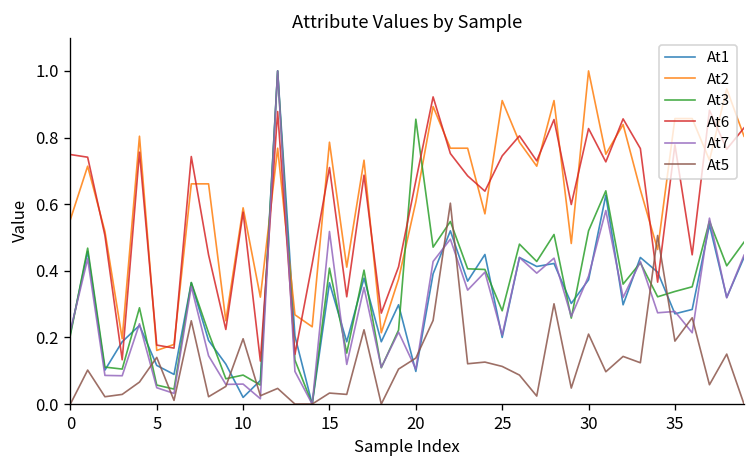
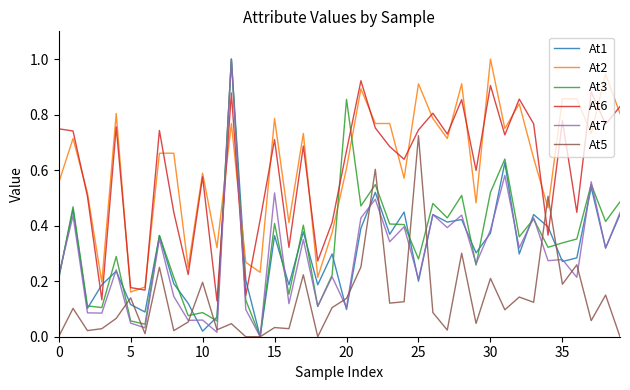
  {
    "At1": {
      "5": 0.12,
      "10": 0.02,
      "15": 0.36,
      "30": 0.37
    },
    "At2": {
      "0": 0.55,
      "5": 0.16,
      "10": 0.59,
      "15": 0.79,
      "20": 0.61,
      "25": 0.91,
      "30": 1.00
    },
    "At3": {
      "10": 0.09,
      "15": 0.41,
      "20": 0.86,
      "25": 0.28,
      "30": 0.52,
      "35": 0.34
    },
    "At6": {
      "0": 0.75,
      "5": 0.18,
      "10": 0.58,
      "15": 0.71,
      "20": 0.67,
      "25": 0.75,
-     "30": 0.83
+     "30": 0.91
    },
    "At7": {
      "10": 0.06,
      "15": 0.52,
      "30": 0.38
    },
    "At5": {
      "0": 0.00,
      "5": 0.14,
      "10": 0.20,
      "15": 0.03,
      "20": 0.14,
-     "25": 0.11,
+     "25": 0.72,
      "30": 0.21,
      "35": 0.19
    }
  }
